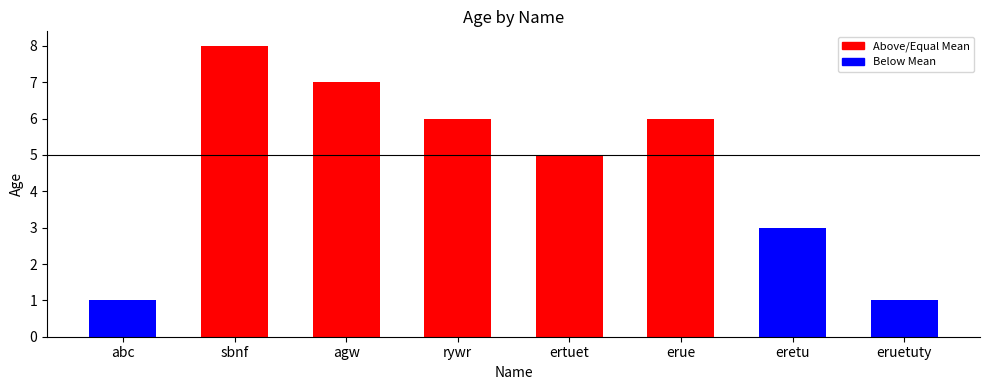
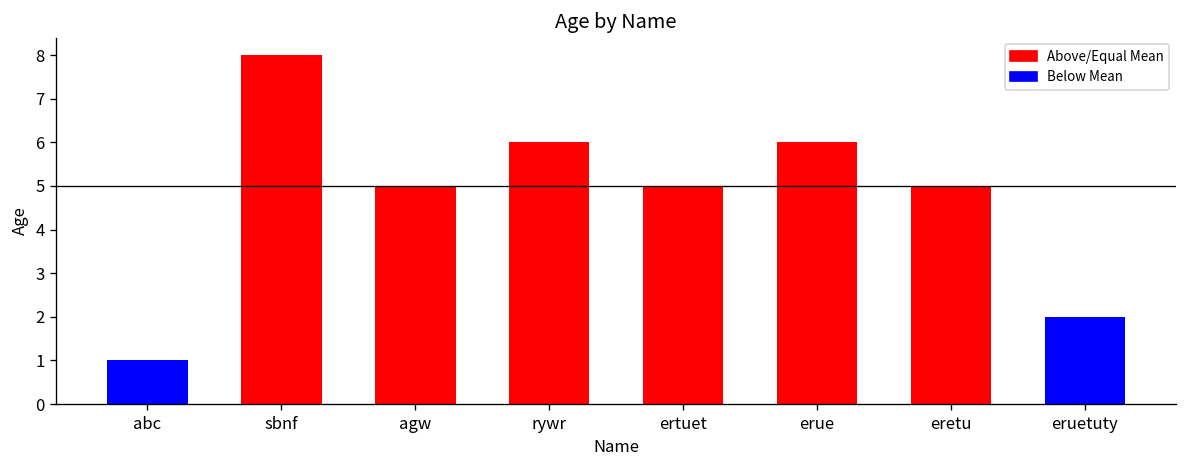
  {
    "abc": 1,
    "sbnf": 8,
-   "agw": 7,
+   "agw": 5,
    "rywr": 6,
    "ertuet": 5,
    "erue": 6,
-   "eretu": 3,
-   "eruetuty": 1
+   "eretu": 5,
+   "eruetuty": 2
  }
